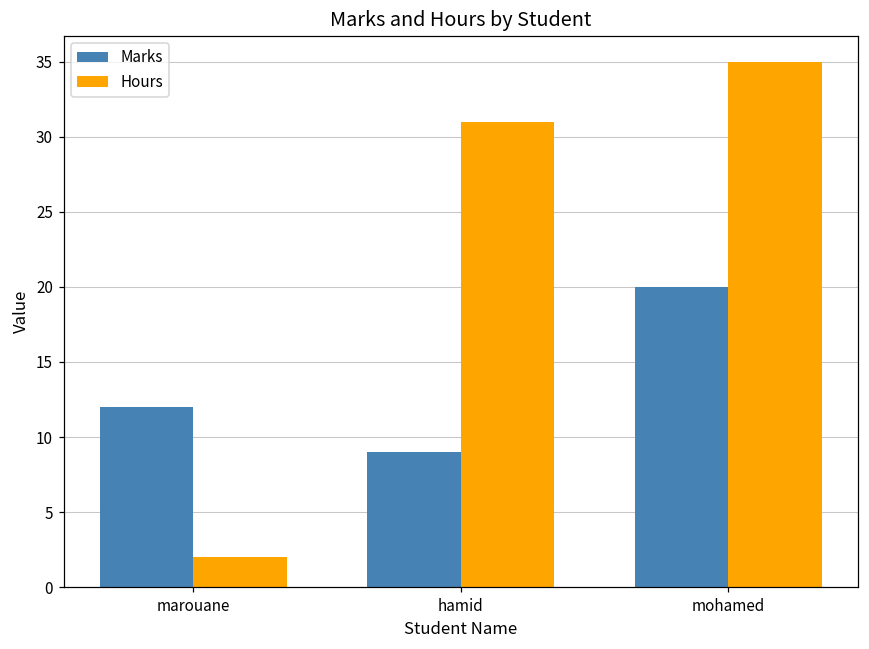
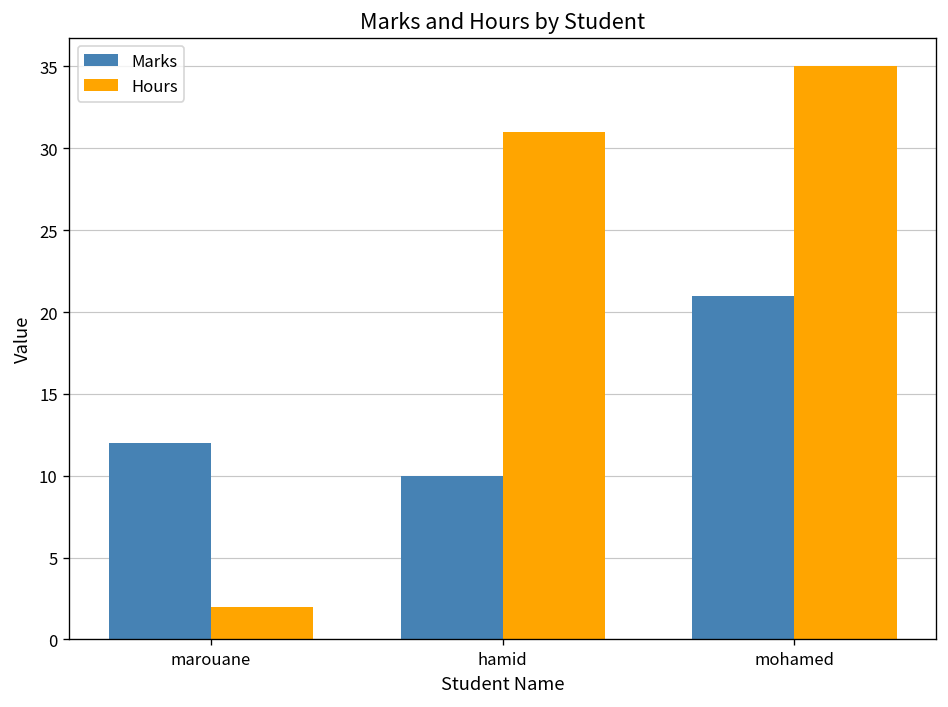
  {
    "Marks": {
      "marouane": 12,
-     "hamid": 9,
-     "mohamed": 20
+     "hamid": 10,
+     "mohamed": 21
    },
    "Hours": {
      "marouane": 2,
      "hamid": 31,
      "mohamed": 35
    }
  }
